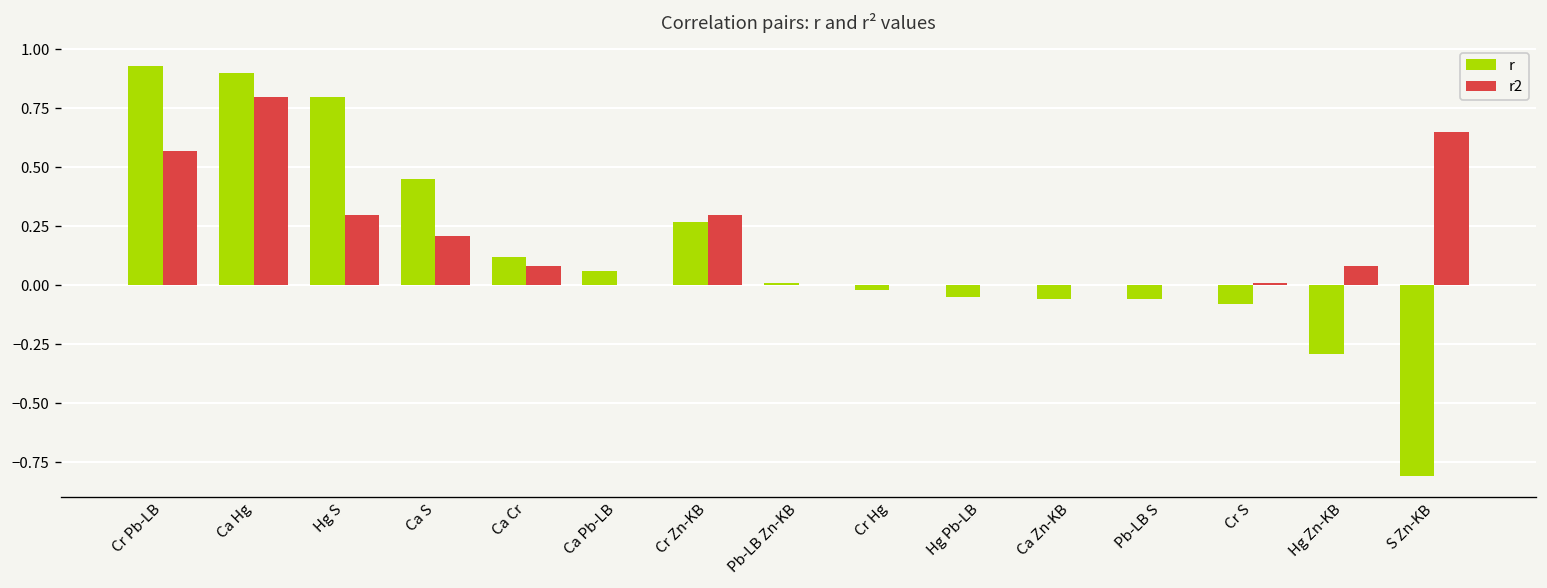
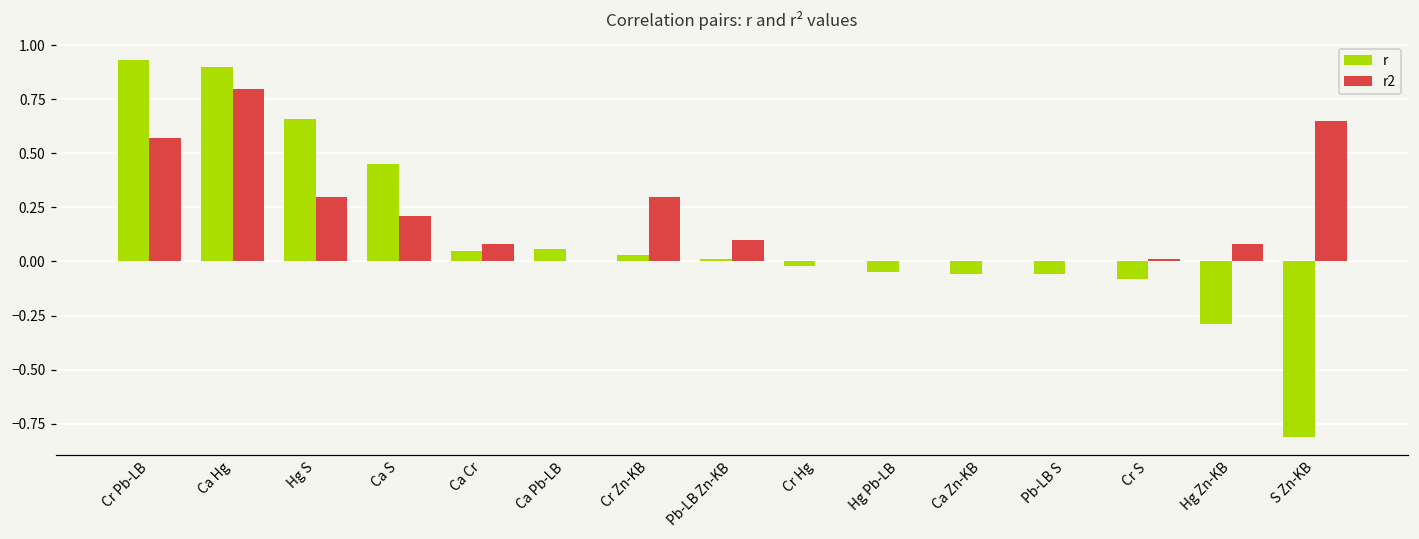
  {
    "r": {
      "Cr Pb-LB": 0.93,
      "Ca Hg": 0.90,
-     "Hg S": 0.80,
+     "Hg S": 0.66,
      "Ca S": 0.45,
-     "Ca Cr": 0.12,
+     "Ca Cr": 0.05,
      "Ca Pb-LB": 0.06,
-     "Cr Zn-KB": 0.27,
+     "Cr Zn-KB": 0.03,
      "Cr Hg": -0.02,
      "Hg Pb-LB": -0.05,
      "Ca Zn-KB": -0.06,
      "Pb-LB S": -0.06,
      "Cr S": -0.08,
      "Hg Zn-KB": -0.29,
      "S Zn-KB": -0.81
    },
    "r2": {
      "Cr Pb-LB": 0.57,
      "Ca Hg": 0.8,
      "Hg S": 0.3,
      "Ca S": 0.2,
      "Ca Cr": 0.08,
      "Ca Pb-LB": 0.0,
      "Cr Zn-KB": 0.3,
-     "Pb-LB Zn-KB": 0.0,
+     "Pb-LB Zn-KB": 0.1,
      "Cr Hg": 0.0,
      "Hg Pb-LB": 0.0,
      "Ca Zn-KB": 0.0,
      "Pb-LB S": 0.0,
      "Hg Zn-KB": 0.08,
      "S Zn-KB": 0.65
    }
  }
